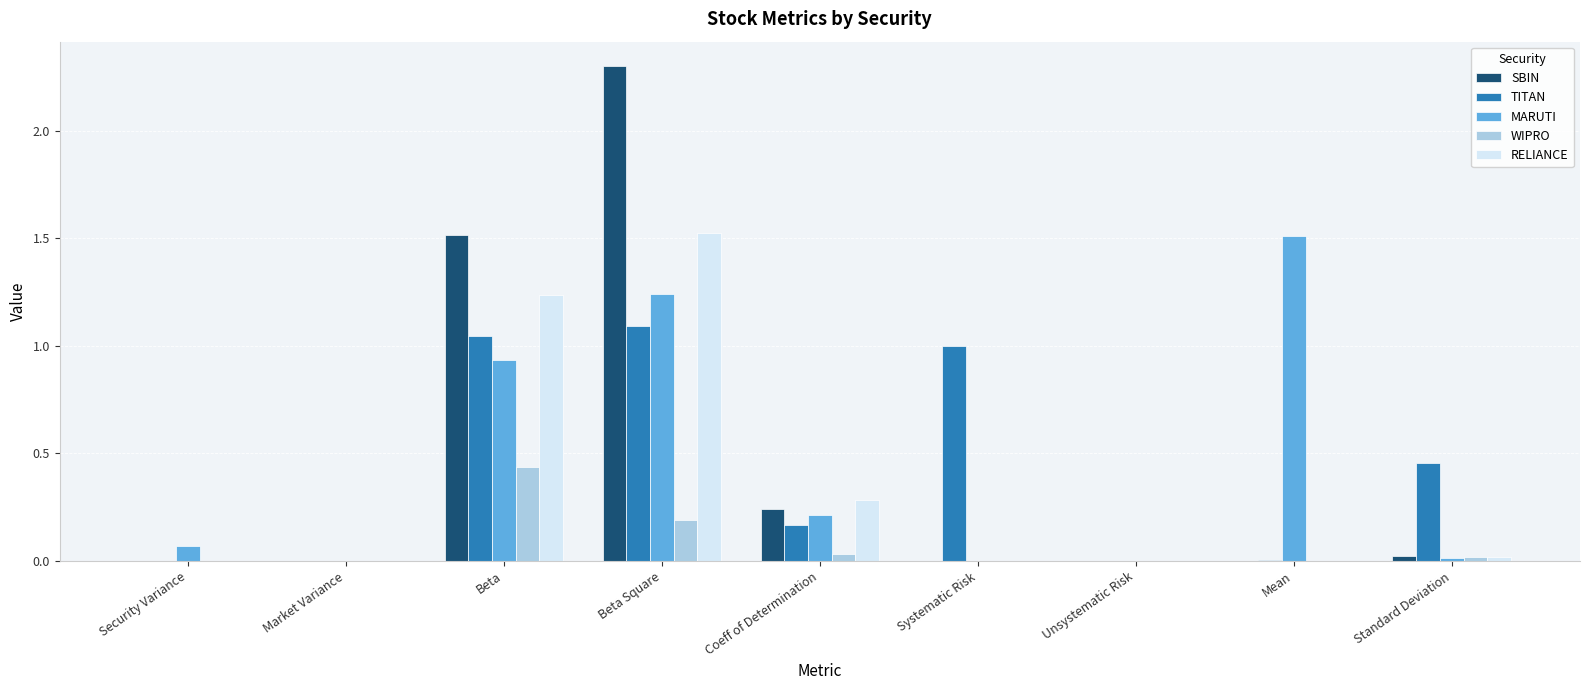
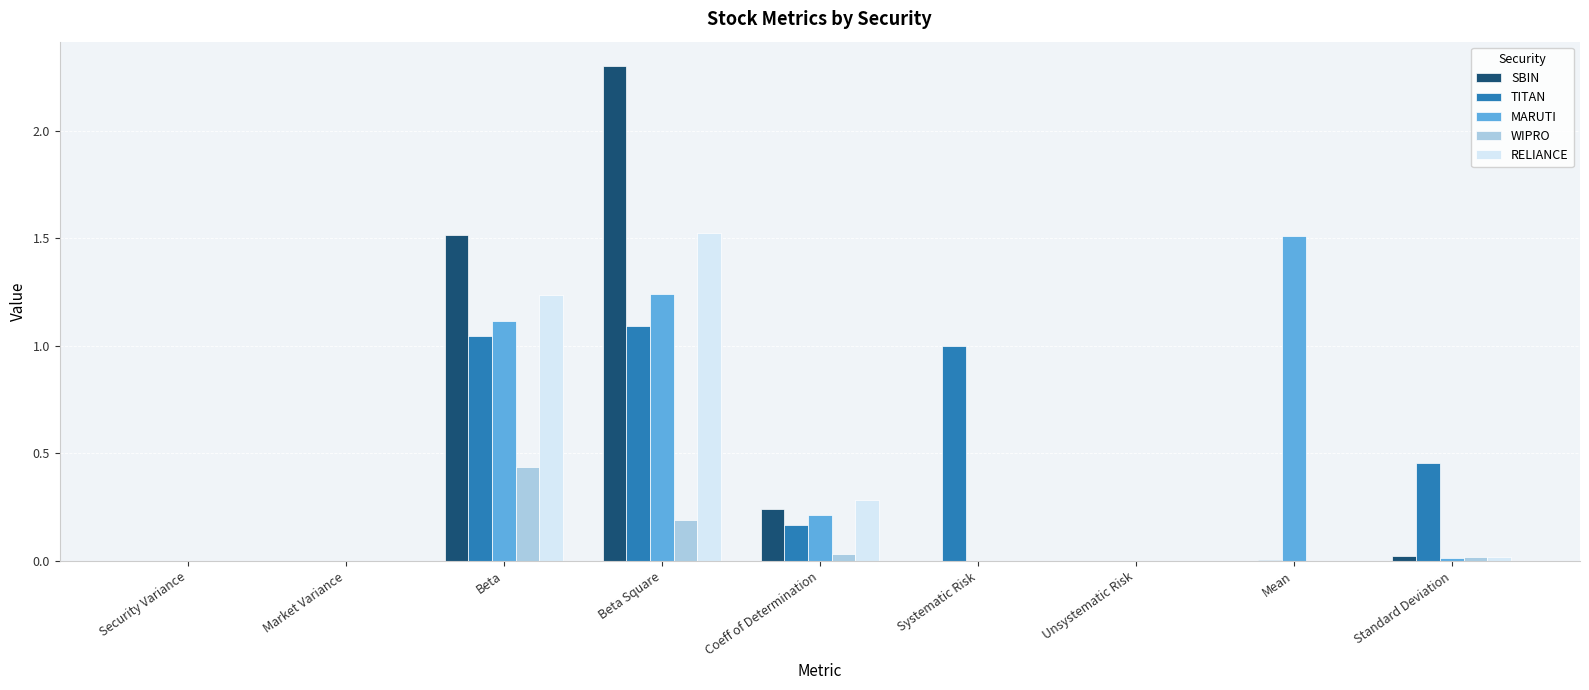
  {
    "SBIN": {
      "Beta": 1.52,
      "Beta Square": 2.30,
      "Coeff of Determination": 0.24,
      "Standard Deviation": 0.02
    },
    "TITAN": {
      "Beta": 1.04,
      "Beta Square": 1.09,
      "Coeff of Determination": 0.17,
      "Systematic Risk": 1.00,
      "Standard Deviation": 0.46
    },
    "MARUTI": {
-     "Security Variance": 0.07,
-     "Beta": 0.93,
+     "Security Variance": 0.00,
+     "Beta": 1.11,
      "Beta Square": 1.24,
      "Coeff of Determination": 0.21,
      "Mean": 1.51,
      "Standard Deviation": 0.01
    }
  }
